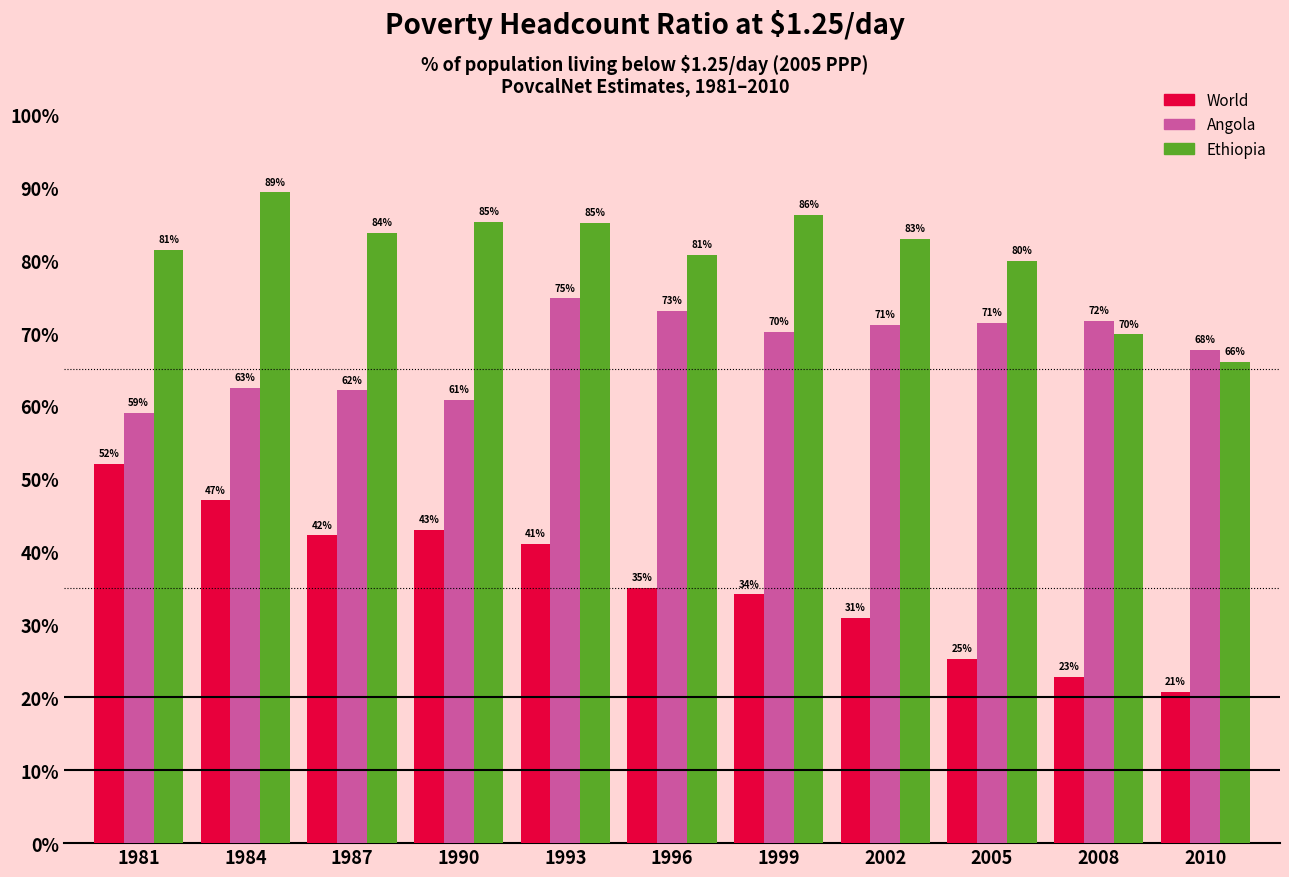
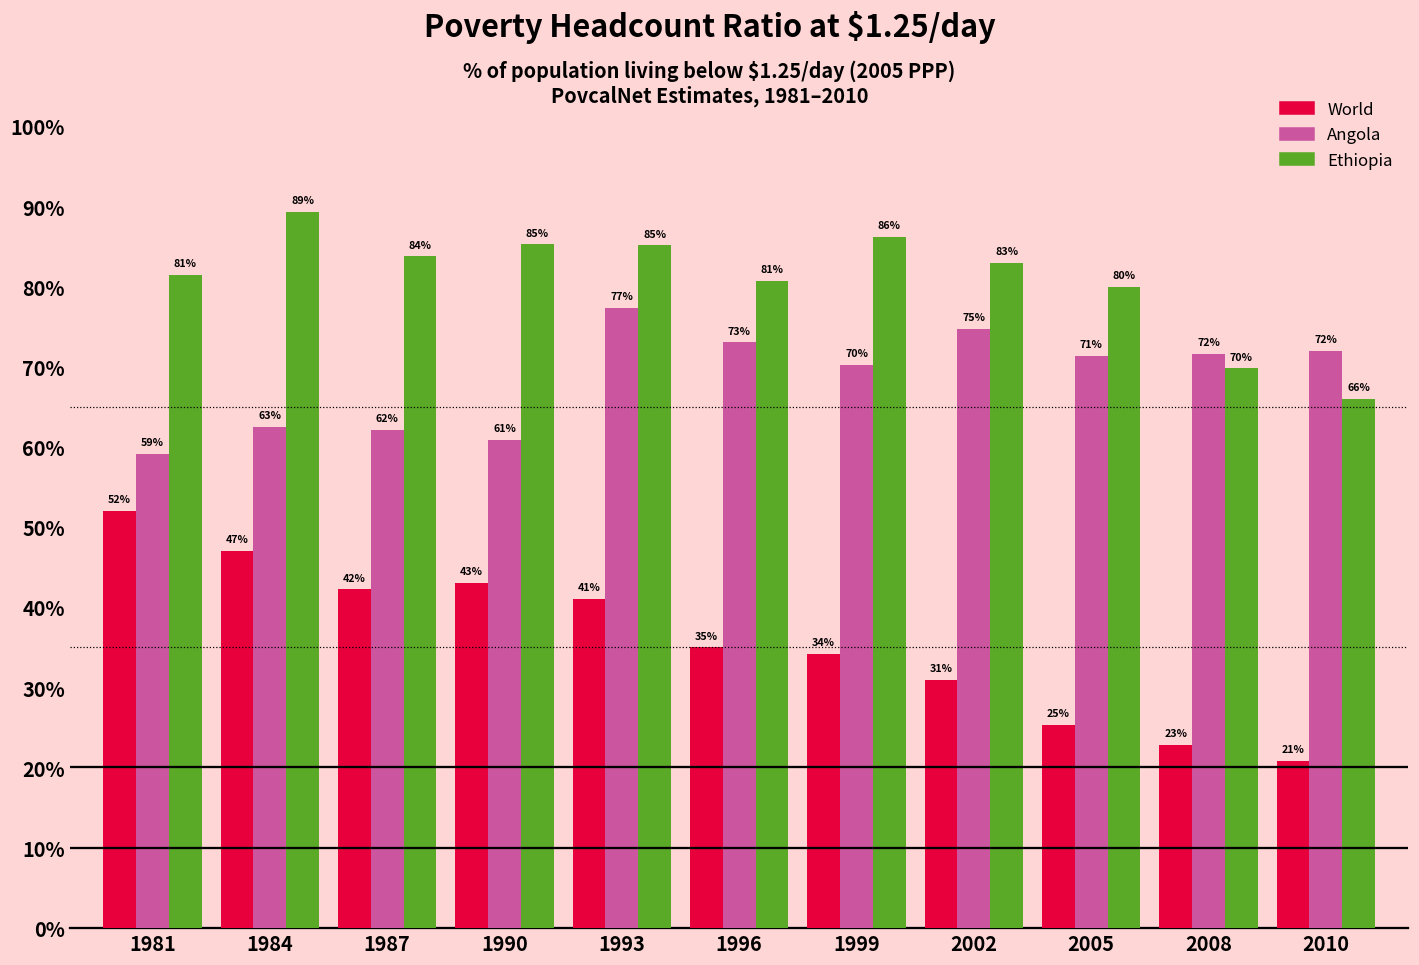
  {
    "World": {
      "1981": "52%",
      "1984": "47%",
      "1987": "42%",
      "1990": "43%",
      "1993": "41%",
      "1996": "35%",
      "1999": "34%",
      "2002": "31%",
      "2005": "25%",
      "2008": "23%",
      "2010": "21%"
    },
    "Angola": {
      "1981": "59%",
      "1984": "63%",
      "1987": "62%",
      "1990": "61%",
-     "1993": "75%",
+     "1993": "77%",
      "1996": "73%",
      "1999": "70%",
-     "2002": "71%",
+     "2002": "75%",
      "2005": "71%",
      "2008": "72%",
-     "2010": "68%"
+     "2010": "72%"
    },
    "Ethiopia": {
      "1981": "81%",
      "1984": "89%",
      "1987": "84%",
      "1990": "85%",
      "1993": "85%",
      "1996": "81%",
      "1999": "86%",
      "2002": "83%",
      "2005": "80%",
      "2008": "70%",
      "2010": "66%"
    }
  }
